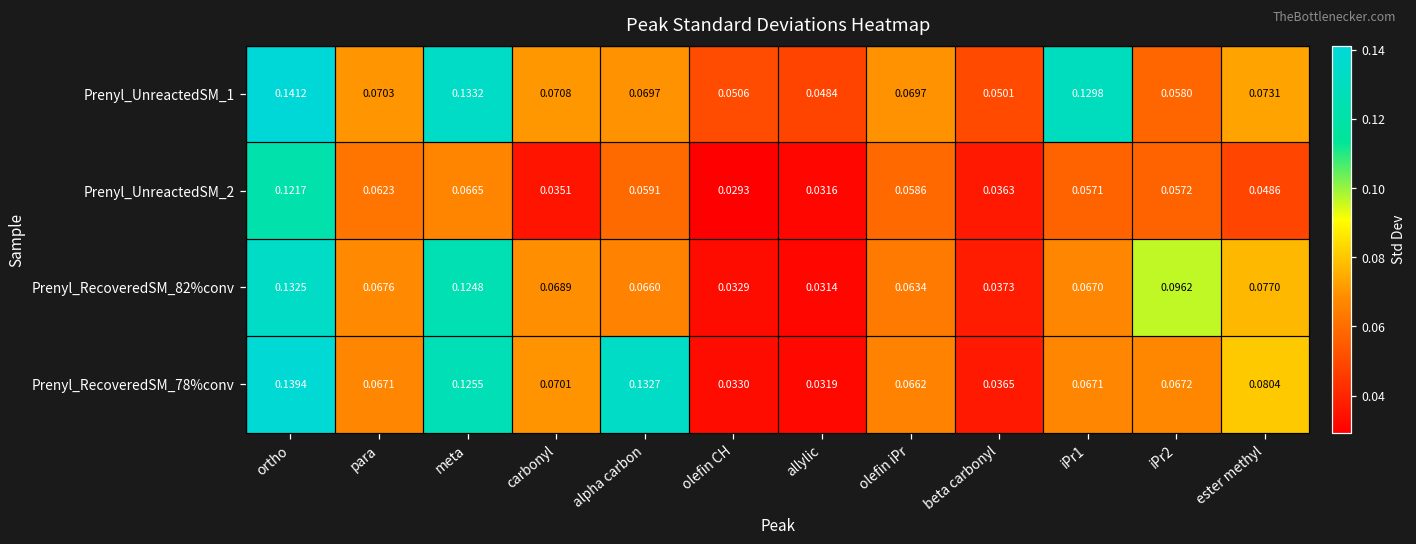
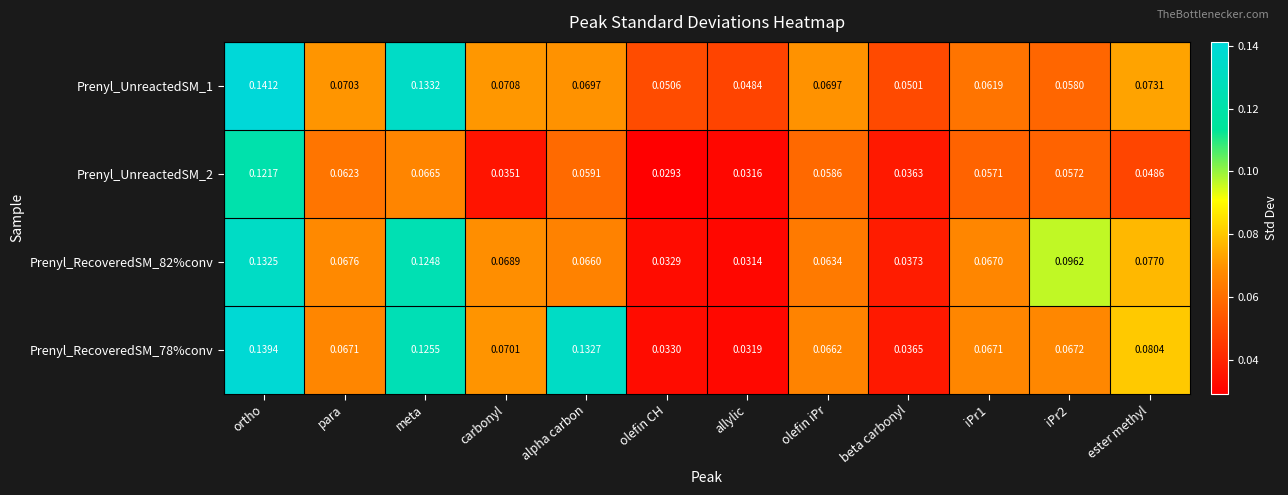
  {
    "Prenyl_UnreactedSM_1": {
      "ortho": 0.1412,
      "para": 0.0703,
      "meta": 0.1332,
      "carbonyl": 0.0708,
      "alpha carbon": 0.0697,
      "olefin CH": 0.0506,
      "allylic": 0.0484,
      "olefin iPr": 0.0697,
      "beta carbonyl": 0.0501,
-     "iPr1": 0.1298,
+     "iPr1": 0.0619,
      "iPr2": 0.0580,
      "ester methyl": 0.0731
    },
    "Prenyl_UnreactedSM_2": {
      "ortho": 0.1217,
      "para": 0.0623,
      "meta": 0.0665,
      "carbonyl": 0.0351,
      "alpha carbon": 0.0591,
      "olefin CH": 0.0293,
      "allylic": 0.0316,
      "olefin iPr": 0.0586,
      "beta carbonyl": 0.0363,
      "iPr1": 0.0571,
      "iPr2": 0.0572,
      "ester methyl": 0.0486
    },
    "Prenyl_RecoveredSM_82%conv": {
      "ortho": 0.1325,
      "para": 0.0676,
      "meta": 0.1248,
      "carbonyl": 0.0689,
      "alpha carbon": 0.0660,
      "olefin CH": 0.0329,
      "allylic": 0.0314,
      "olefin iPr": 0.0634,
      "beta carbonyl": 0.0373,
      "iPr1": 0.0670,
      "iPr2": 0.0962,
      "ester methyl": 0.0770
    },
    "Prenyl_RecoveredSM_78%conv": {
      "ortho": 0.1394,
      "para": 0.0671,
      "meta": 0.1255,
      "carbonyl": 0.0701,
      "alpha carbon": 0.1327,
      "olefin CH": 0.0330,
      "allylic": 0.0319,
      "olefin iPr": 0.0662,
      "beta carbonyl": 0.0365,
      "iPr1": 0.0671,
      "iPr2": 0.0672,
      "ester methyl": 0.0804
    }
  }
